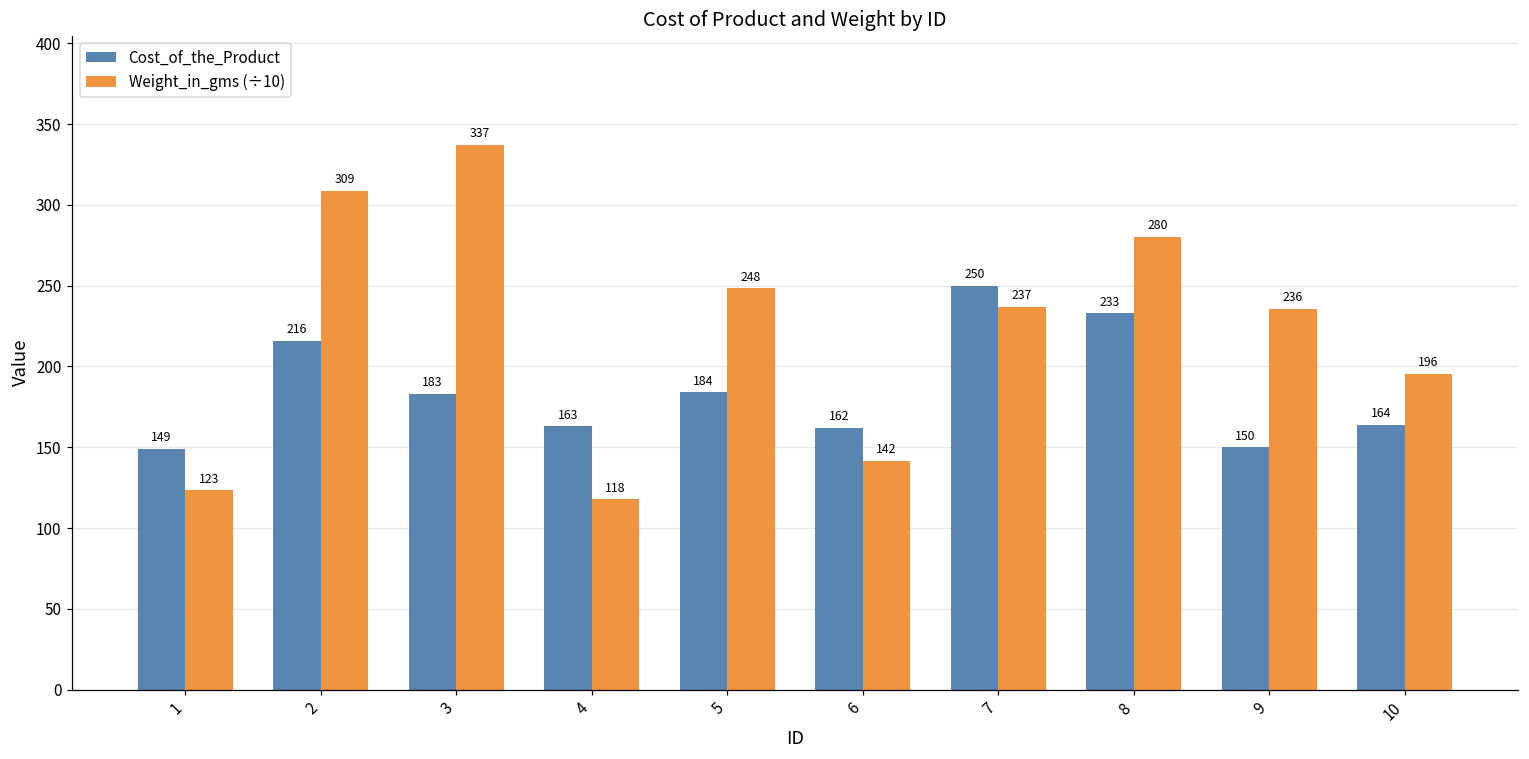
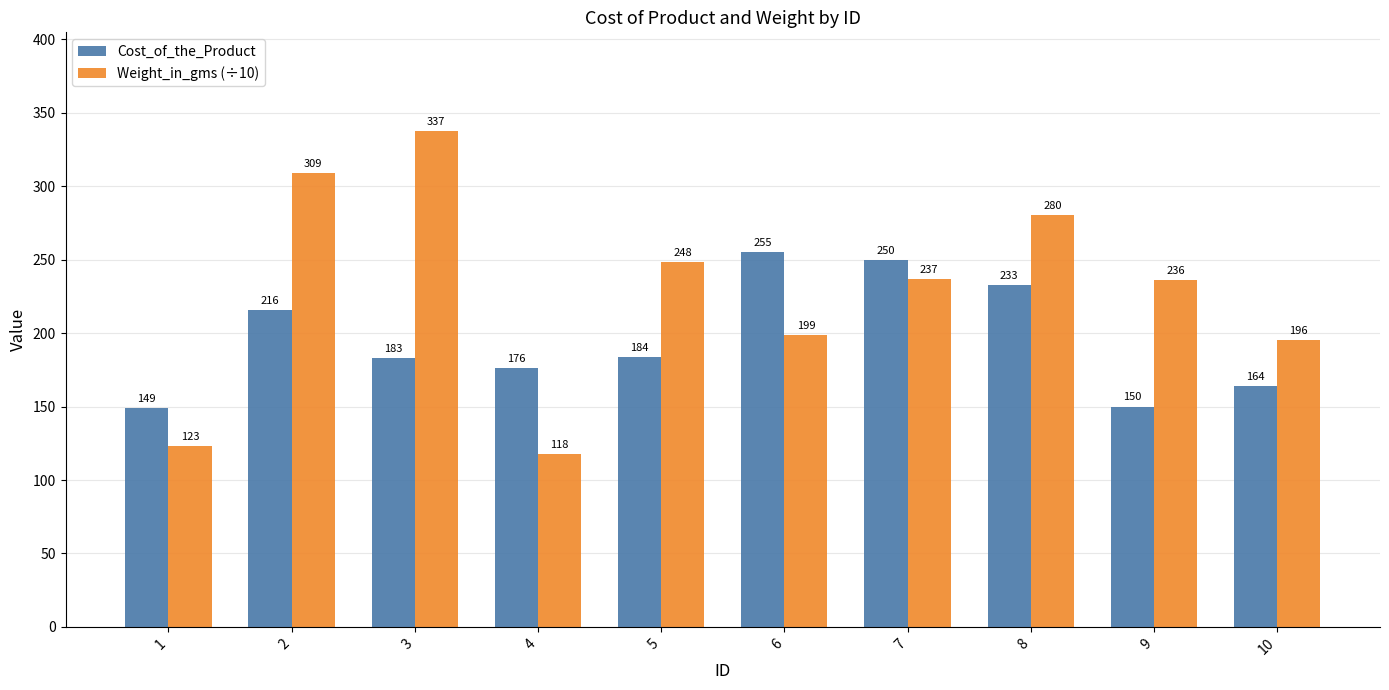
  {
    "Cost_of_the_Product": {
      "1": 149,
      "2": 216,
      "3": 183,
-     "4": 163,
+     "4": 176,
      "5": 184,
-     "6": 162,
+     "6": 255,
      "7": 250,
      "8": 233,
      "9": 150,
      "10": 164
    },
    "Weight_in_gms (÷10)": {
      "1": 123,
      "2": 309,
      "3": 337,
      "4": 118,
      "5": 248,
-     "6": 142,
+     "6": 199,
      "7": 237,
      "8": 280,
      "9": 236,
      "10": 196
    }
  }
